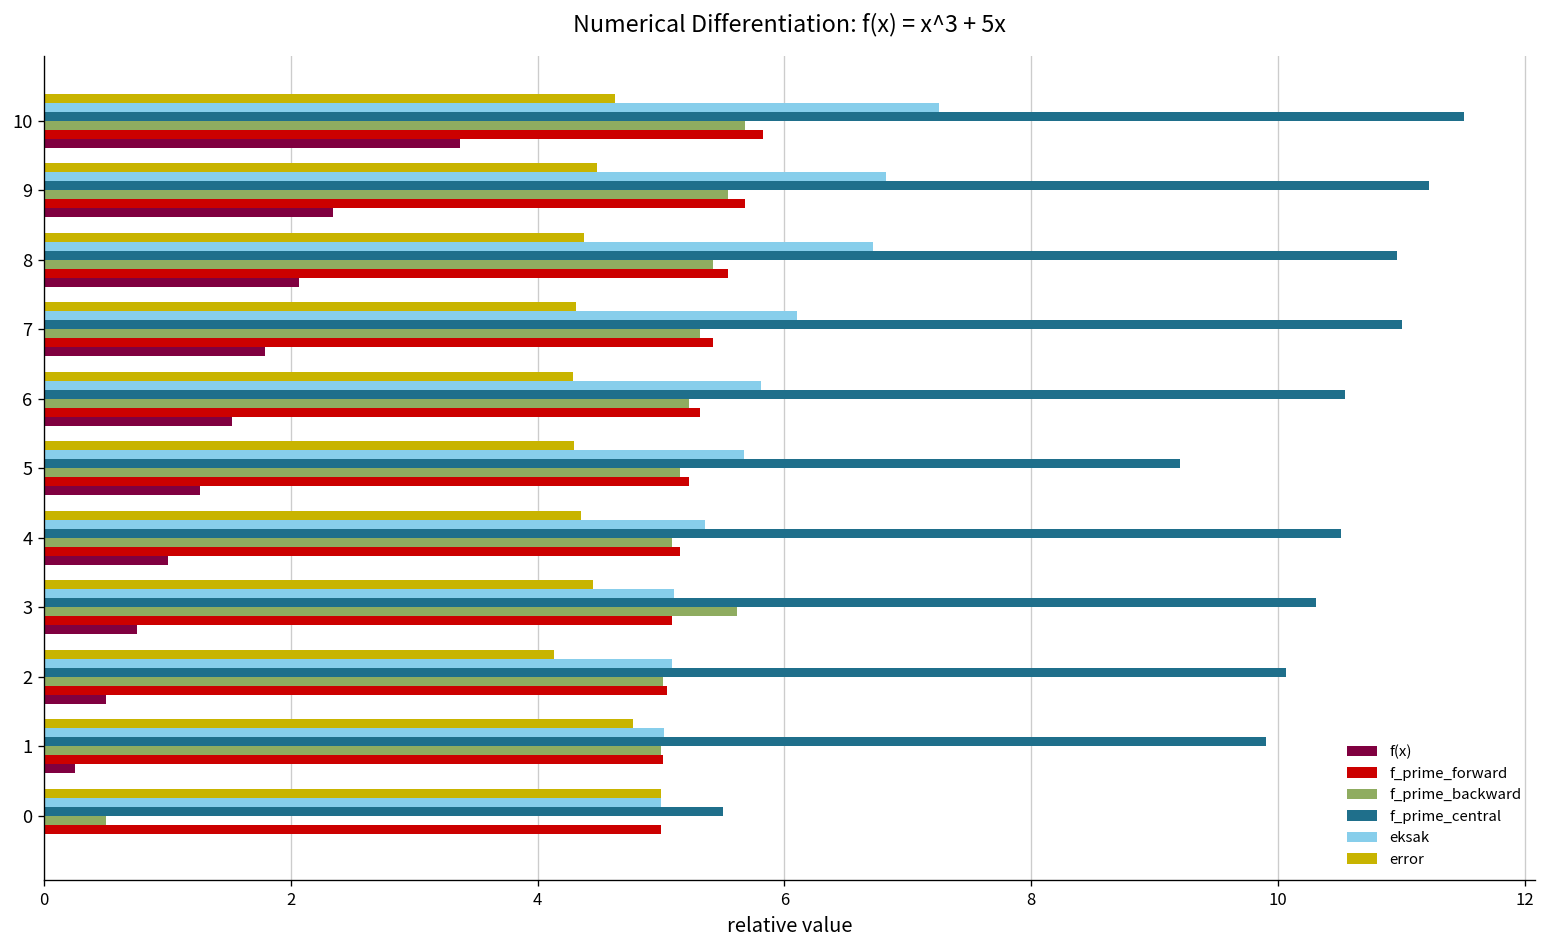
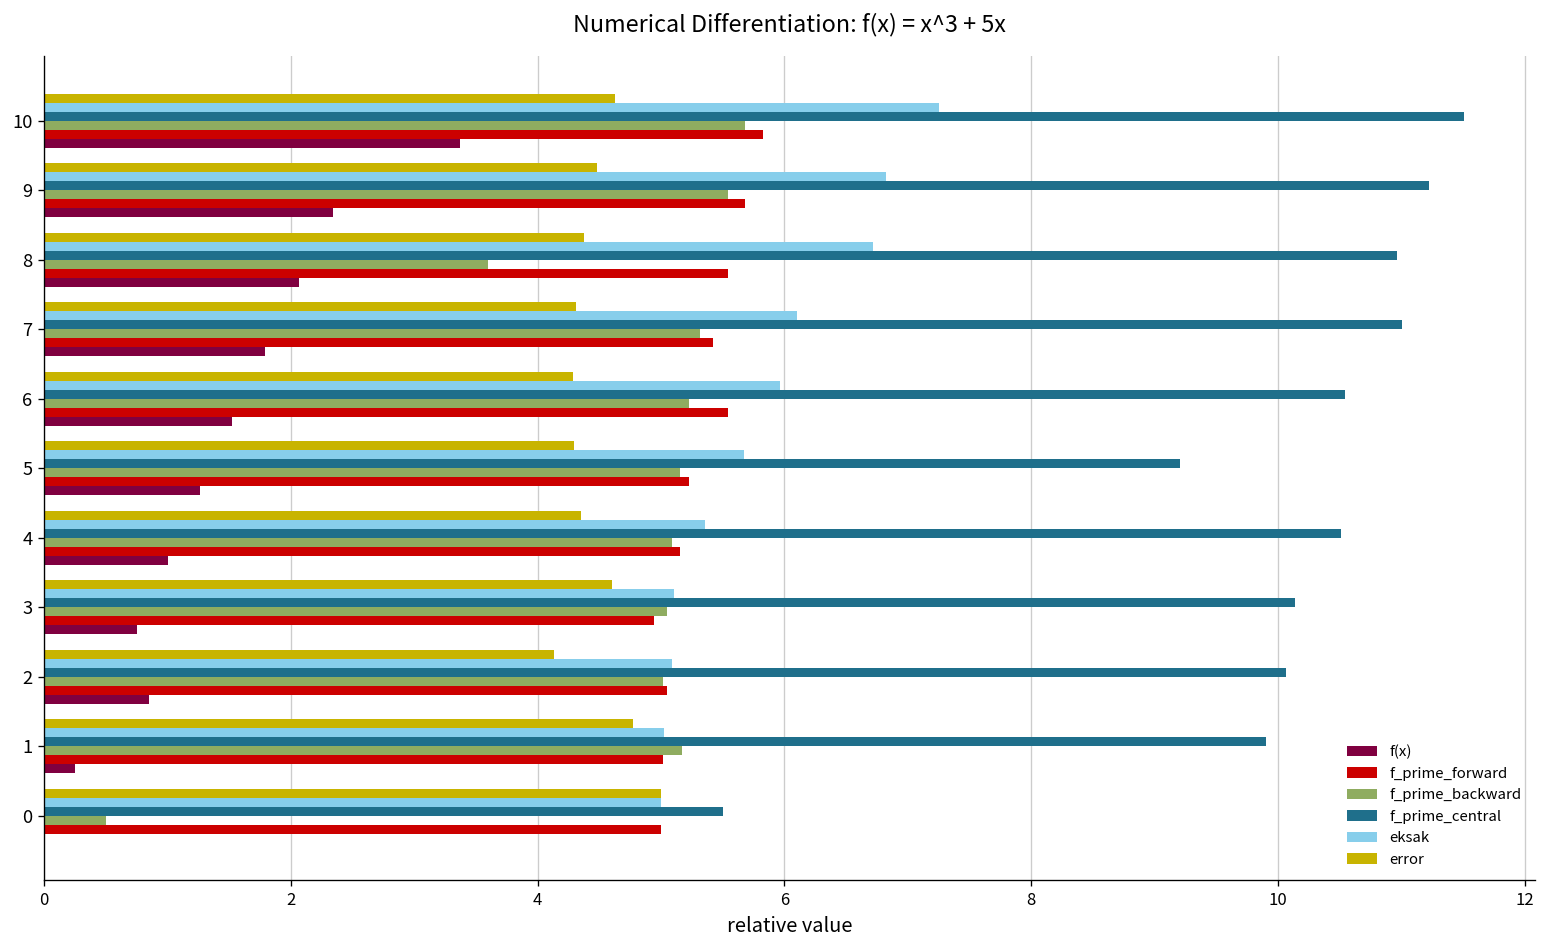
  {
    "f(x)": {
      "10": 3.37,
      "9": 2.34,
      "8": 2.06,
      "7": 1.79,
      "6": 1.53,
      "5": 1.27,
      "4": 1.01,
      "3": 0.75,
-     "2": 0.50,
+     "2": 0.85,
      "1": 0.25,
      "0": 0.00
    },
    "f_prime_forward": {
      "10": 5.83,
      "9": 5.68,
      "8": 5.54,
      "7": 5.42,
-     "6": 5.32,
+     "6": 5.54,
      "5": 5.23,
      "4": 5.15,
-     "3": 5.09,
+     "3": 4.95,
      "2": 5.05,
      "1": 5.02,
      "0": 5.00
    },
    "f_prime_backward": {
      "10": 5.68,
      "9": 5.54,
-     "8": 5.42,
+     "8": 3.60,
      "7": 5.32,
      "6": 5.23,
      "5": 5.15,
      "4": 5.09,
-     "3": 5.62,
+     "3": 5.05,
      "2": 5.02,
-     "1": 5.00,
+     "1": 5.17,
      "0": 0.50
    },
    "f_prime_central": {
      "10": 11.51,
      "9": 11.22,
      "8": 10.96,
      "7": 11.00,
      "6": 10.55,
      "5": 9.21,
      "4": 10.51,
-     "3": 10.30,
+     "3": 10.14,
      "2": 10.07,
      "1": 9.90,
      "0": 5.50
    },
    "eksak": {
      "10": 7.25,
      "9": 6.82,
      "8": 6.72,
      "7": 6.10,
-     "6": 5.81,
+     "6": 5.96,
      "5": 5.67,
      "4": 5.36,
      "3": 5.11,
      "2": 5.09,
      "1": 5.02,
      "0": 5.00
    },
    "error": {
      "10": 4.63,
      "9": 4.48,
      "8": 4.38,
      "7": 4.31,
      "6": 4.28,
      "5": 4.30,
      "4": 4.35,
-     "3": 4.45,
+     "3": 4.60,
      "2": 4.13,
      "1": 4.77,
      "0": 5.00
    }
  }
